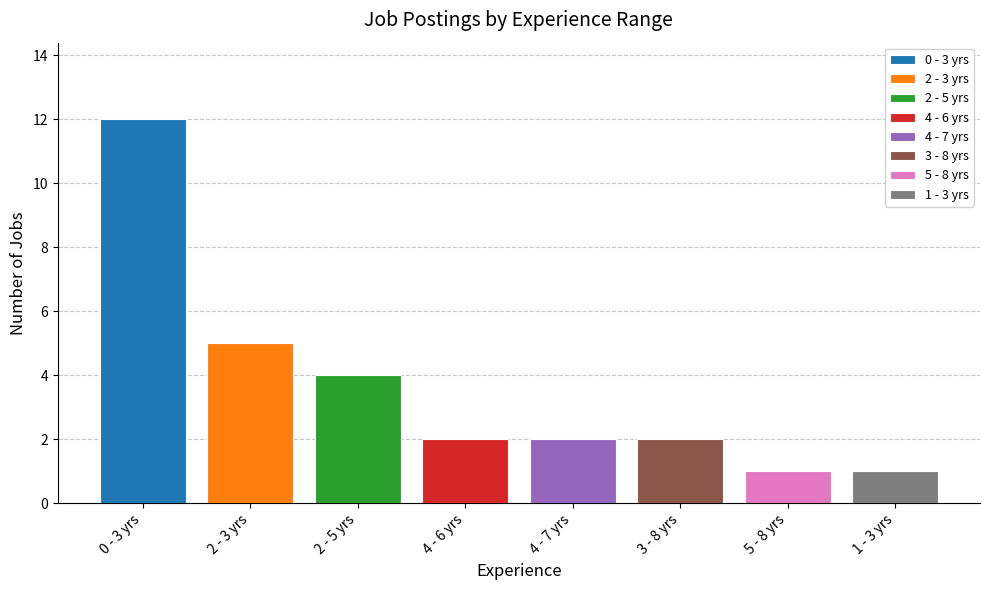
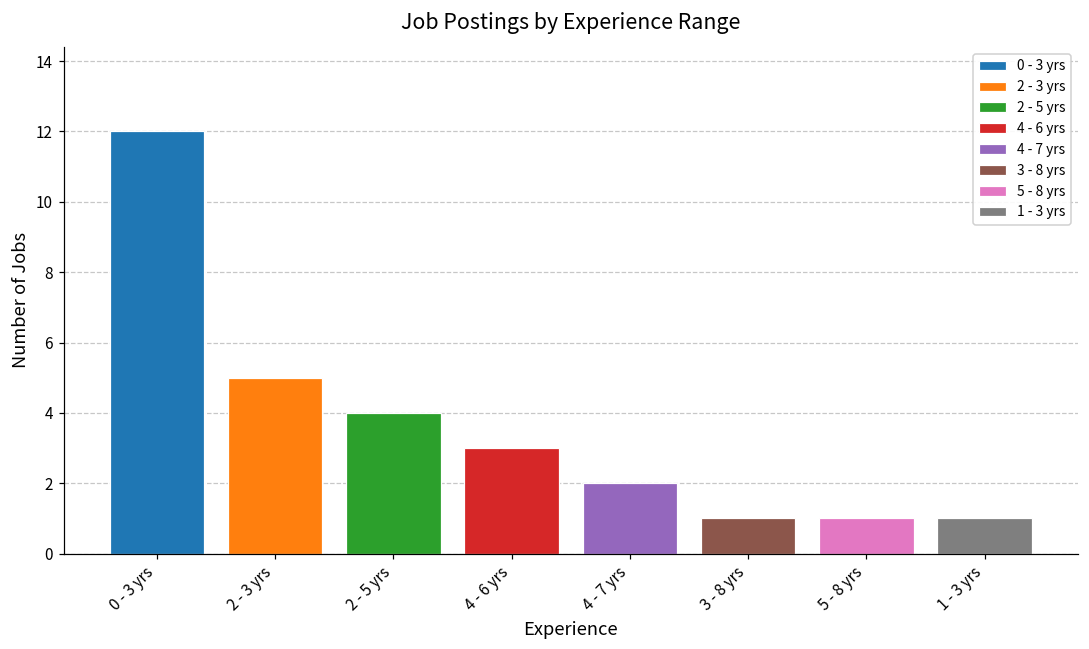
  {
    "0 - 3 yrs": 12,
    "2 - 3 yrs": 5,
    "2 - 5 yrs": 4,
-   "4 - 6 yrs": 2,
+   "4 - 6 yrs": 3,
    "4 - 7 yrs": 2,
-   "3 - 8 yrs": 2,
+   "3 - 8 yrs": 1,
    "5 - 8 yrs": 1,
    "1 - 3 yrs": 1
  }
